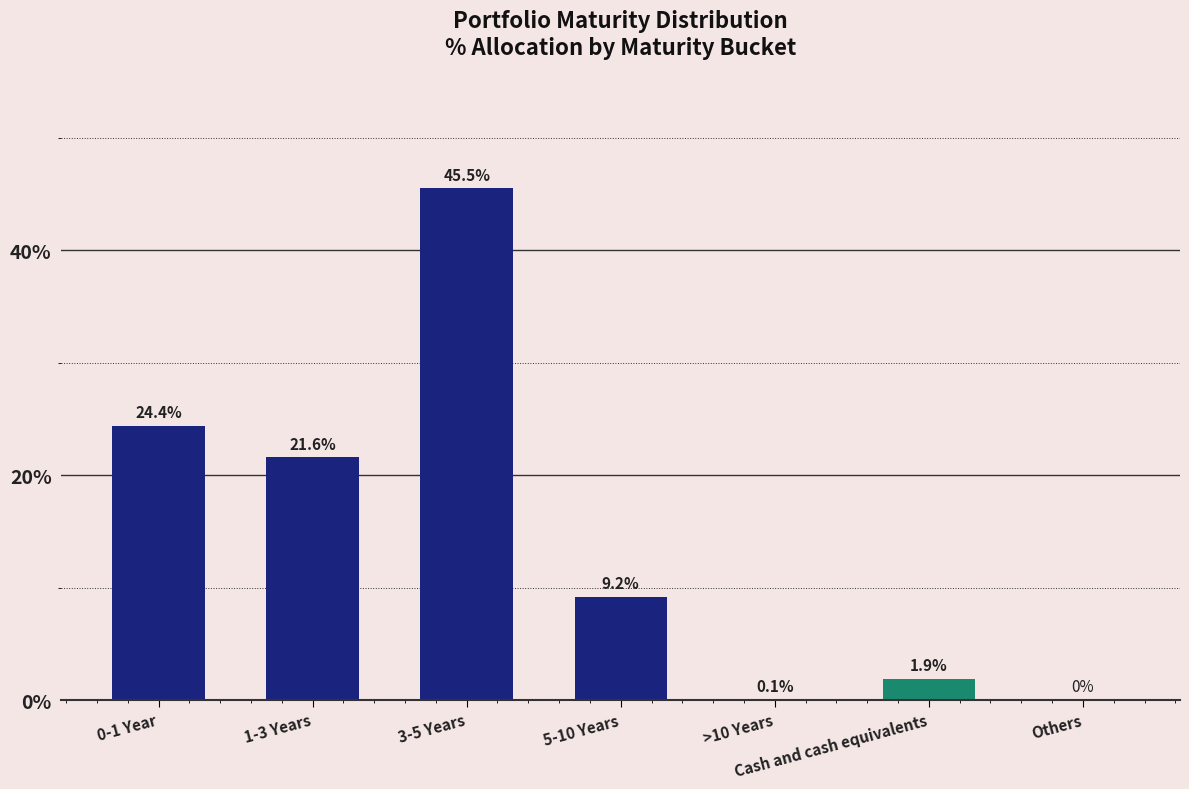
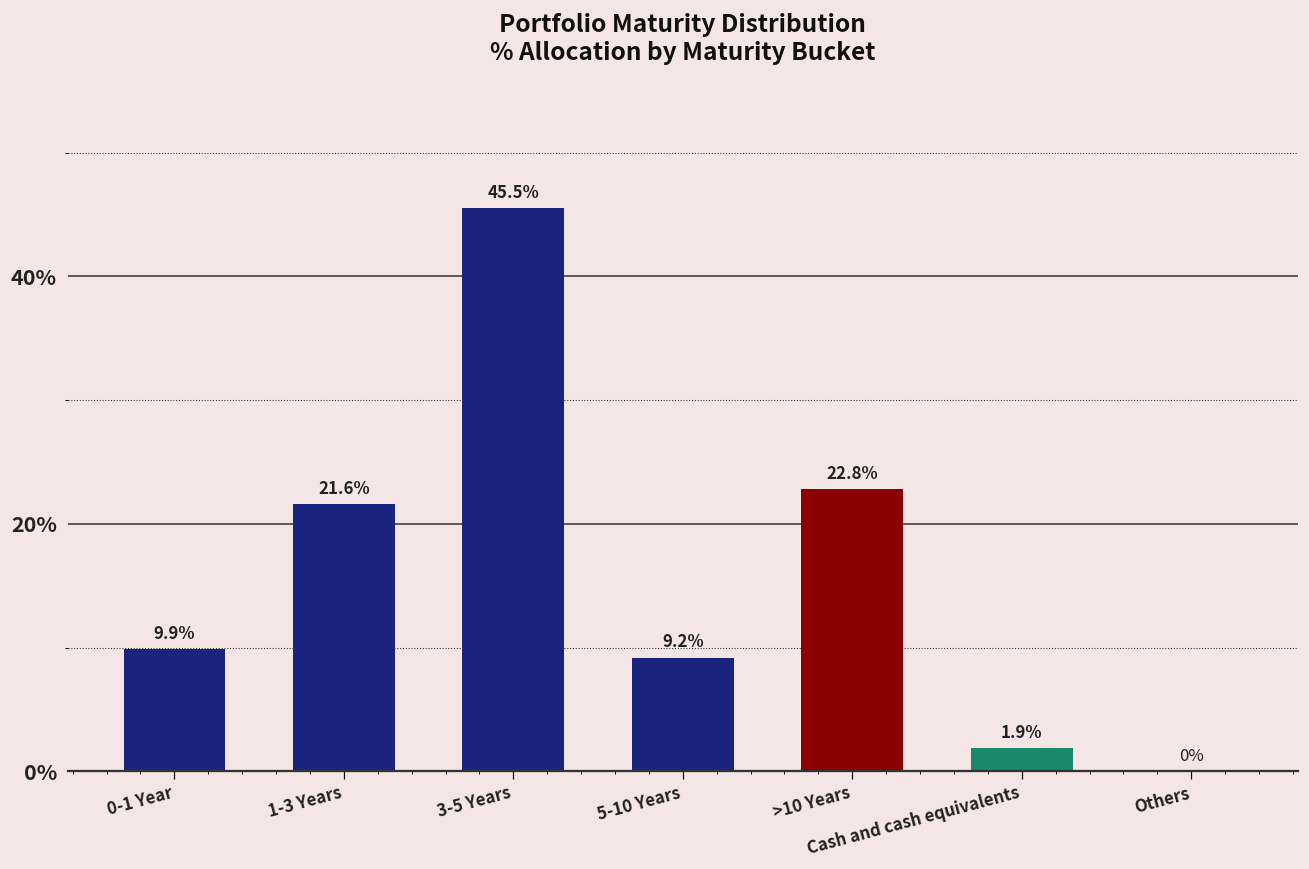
  {
-   "0-1 Year": "24.4%",
+   "0-1 Year": "9.9%",
    "1-3 Years": "21.6%",
    "3-5 Years": "45.5%",
    "5-10 Years": "9.2%",
-   ">10 Years": "0.1%",
+   ">10 Years": "22.8%",
    "Cash and cash equivalents": "1.9%",
    "Others": "0%"
  }
